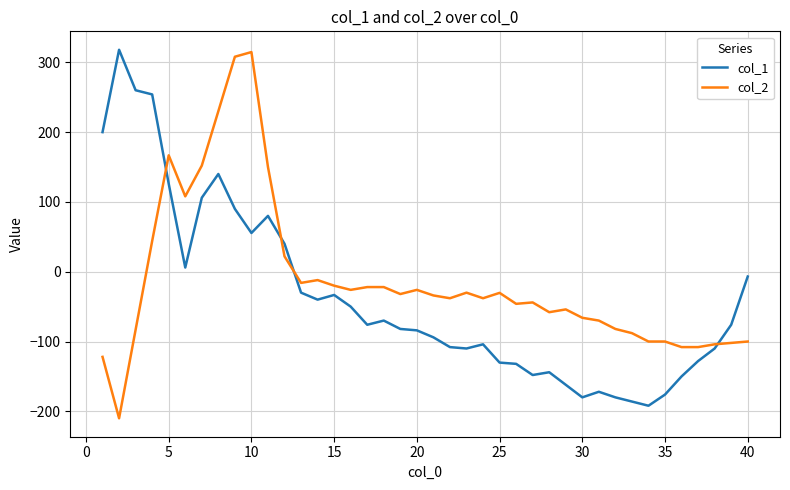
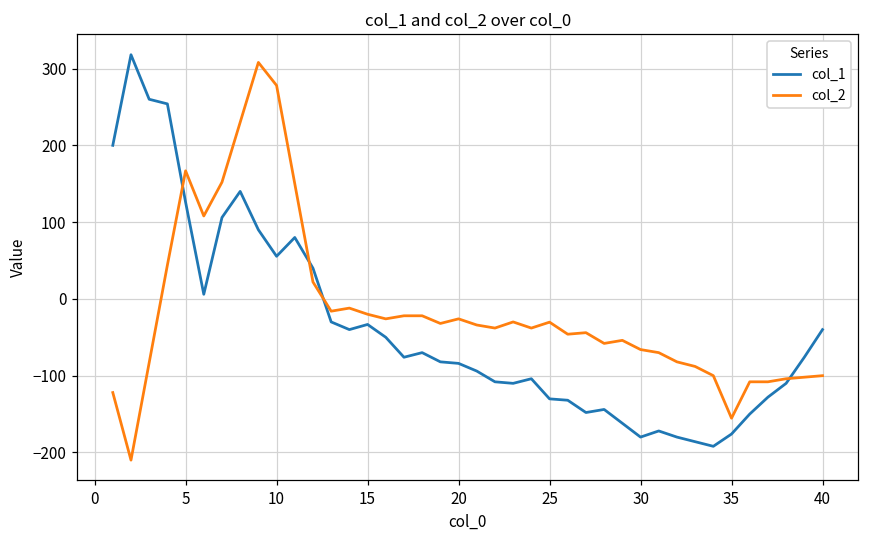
  {
    "col_1": {
      "5": 130,
      "10": 60,
      "15": -30,
      "20": -80,
      "25": -130,
      "30": -180,
      "35": -180,
-     "40": -10
+     "40": -40
    },
    "col_2": {
      "5": 170,
-     "10": 310,
+     "10": 280,
      "15": -20,
      "20": -30,
      "25": -30,
      "30": -70,
-     "35": -100,
+     "35": -160,
      "40": -100
    }
  }
